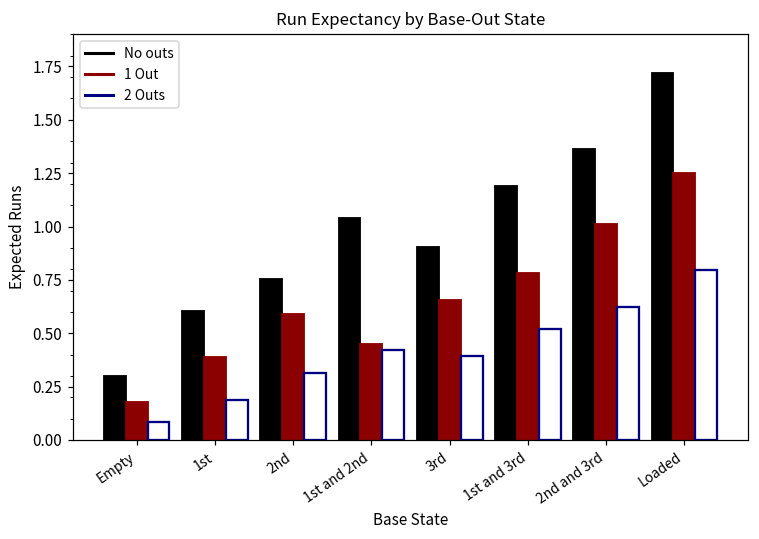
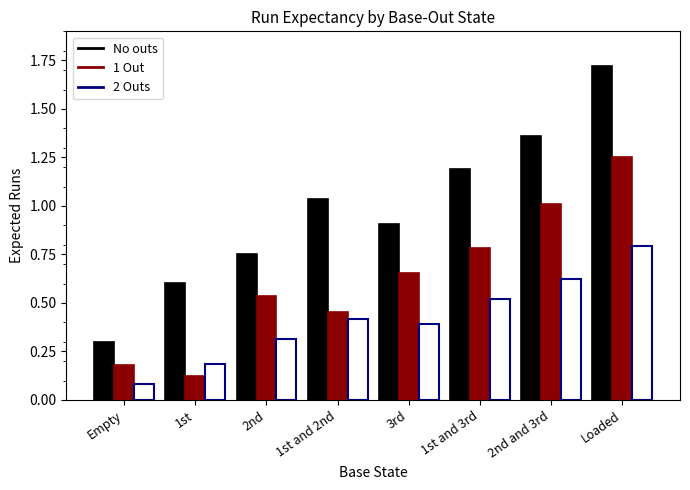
  {
    "1 Out": {
      "Empty": 0.18,
-     "1st": 0.39,
-     "2nd": 0.59,
+     "1st": 0.12,
+     "2nd": 0.53,
      "1st and 2nd": 0.45,
      "3rd": 0.66,
      "1st and 3rd": 0.78,
      "2nd and 3rd": 1.01,
      "Loaded": 1.25
    }
  }
